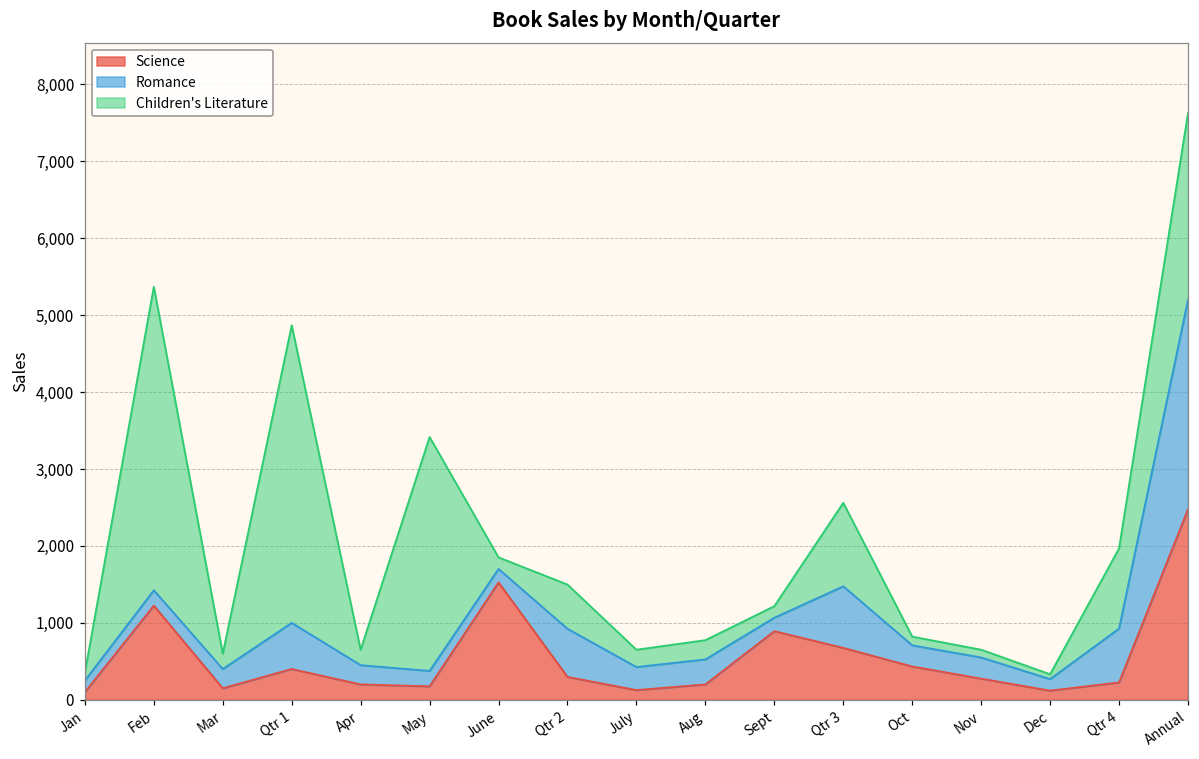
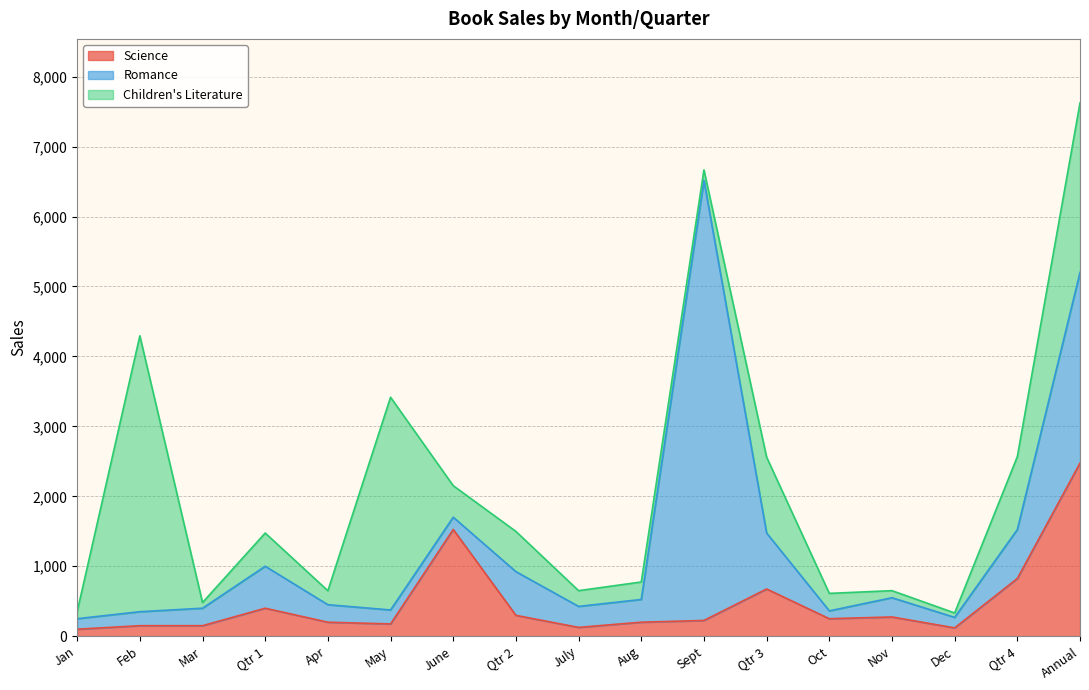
  {
    "Science": {
      "Jan": "100",
-     "Feb": "1,200",
+     "Feb": "200",
      "Mar": "200",
      "Qtr 1": "400",
      "Apr": "200",
      "May": "200",
      "June": "1,500",
      "Qtr 2": "300",
      "July": "100",
      "Aug": "200",
-     "Sept": "900",
+     "Sept": "200",
      "Qtr 3": "700",
-     "Oct": "400",
+     "Oct": "300",
      "Nov": "300",
      "Dec": "100",
-     "Qtr 4": "200",
+     "Qtr 4": "800",
      "Annual": "2,500"
    },
    "Romance": {
      "Jan": "200",
      "Feb": "200",
      "Mar": "300",
      "Qtr 1": "600",
      "Apr": "300",
      "May": "200",
      "June": "200",
      "Qtr 2": "600",
      "July": "300",
      "Aug": "300",
-     "Sept": "200",
+     "Sept": "6,300",
      "Qtr 3": "800",
-     "Oct": "300",
+     "Oct": "100",
      "Nov": "300",
      "Dec": "200",
      "Qtr 4": "700",
      "Annual": "2,700"
    },
    "Children's Literature": {
      "Jan": "100",
      "Feb": "3,900",
-     "Mar": "200",
-     "Qtr 1": "3,900",
+     "Mar": "100",
+     "Qtr 1": "500",
      "Apr": "200",
      "May": "3,000",
-     "June": "200",
+     "June": "500",
      "Qtr 2": "600",
      "July": "200",
      "Aug": "300",
      "Sept": "200",
      "Qtr 3": "1,100",
-     "Oct": "100",
+     "Oct": "300",
      "Nov": "100",
      "Dec": "100",
      "Qtr 4": "1,000",
      "Annual": "2,400"
    }
  }
